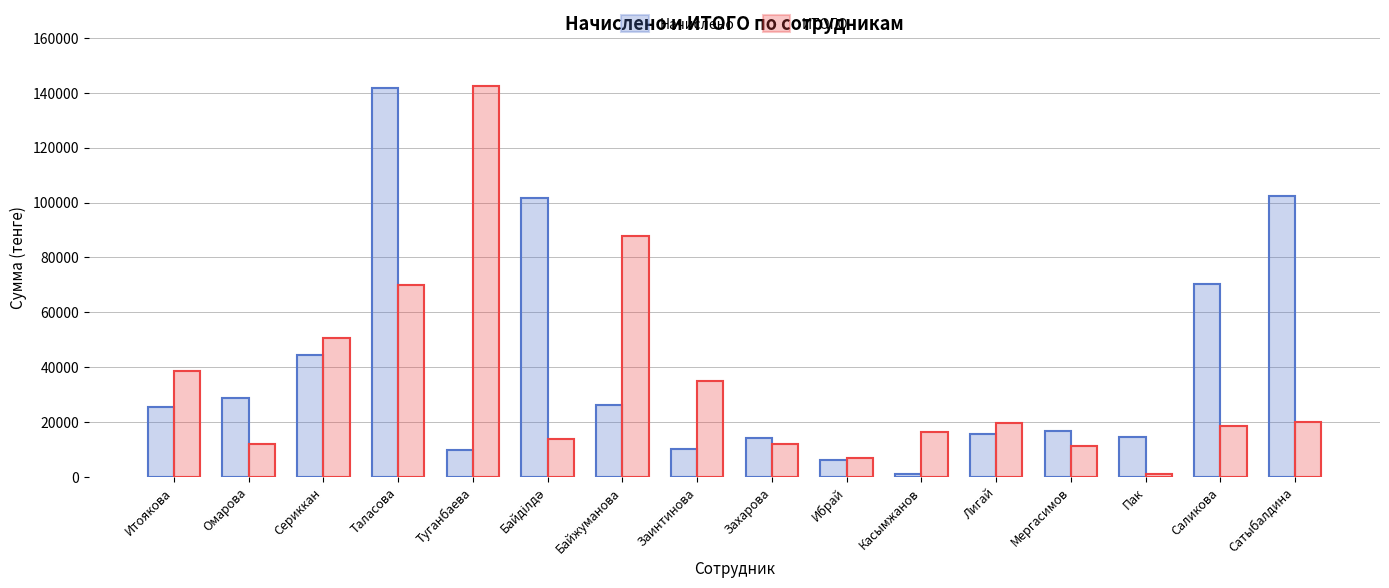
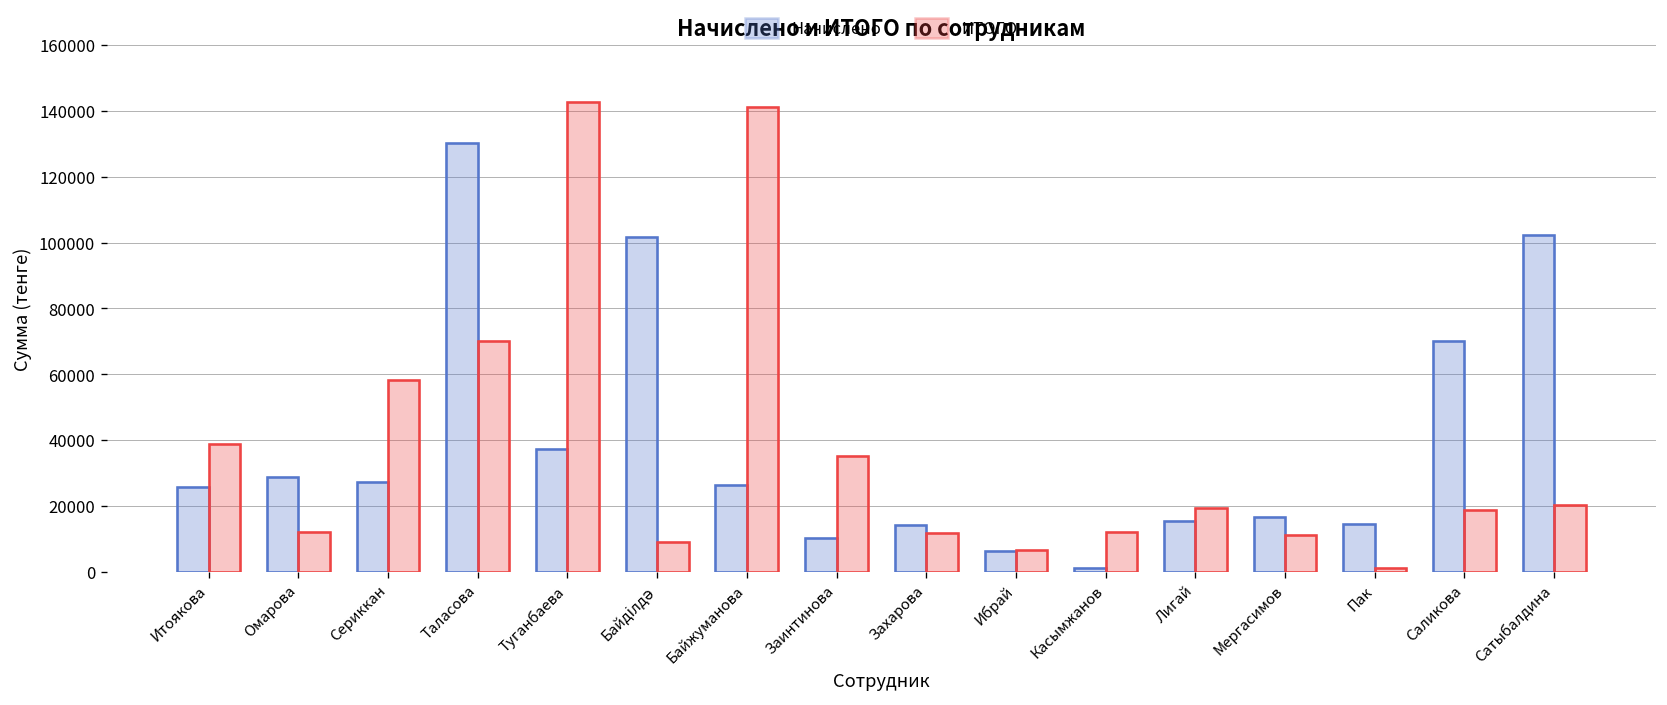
  {
    "Начислено": {
      "Итоякова": 26000,
      "Омарова": 29000,
-     "Сериккан": 45000,
-     "Таласова": 142000,
-     "Туганбаева": 10000,
+     "Сериккан": 27000,
+     "Таласова": 130000,
+     "Туганбаева": 37000,
      "Байділдә": 102000,
      "Байжуманова": 26000,
      "Заинтинова": 10000,
      "Захарова": 14000,
      "Ибрай": 6000,
      "Касымжанов": 1000,
      "Лигай": 16000,
      "Мергасимов": 17000,
      "Пак": 14000,
      "Саликова": 70000,
      "Сатыбалдина": 102000
    },
    "ИТОГО": {
      "Итоякова": 39000,
      "Омарова": 12000,
-     "Сериккан": 51000,
+     "Сериккан": 58000,
      "Таласова": 70000,
      "Туганбаева": 143000,
-     "Байділдә": 14000,
-     "Байжуманова": 88000,
+     "Байділдә": 9000,
+     "Байжуманова": 141000,
      "Заинтинова": 35000,
      "Захарова": 12000,
      "Ибрай": 7000,
-     "Касымжанов": 16000,
+     "Касымжанов": 12000,
      "Лигай": 19000,
      "Мергасимов": 11000,
      "Пак": 1000,
      "Саликова": 19000,
      "Сатыбалдина": 20000
    }
  }
